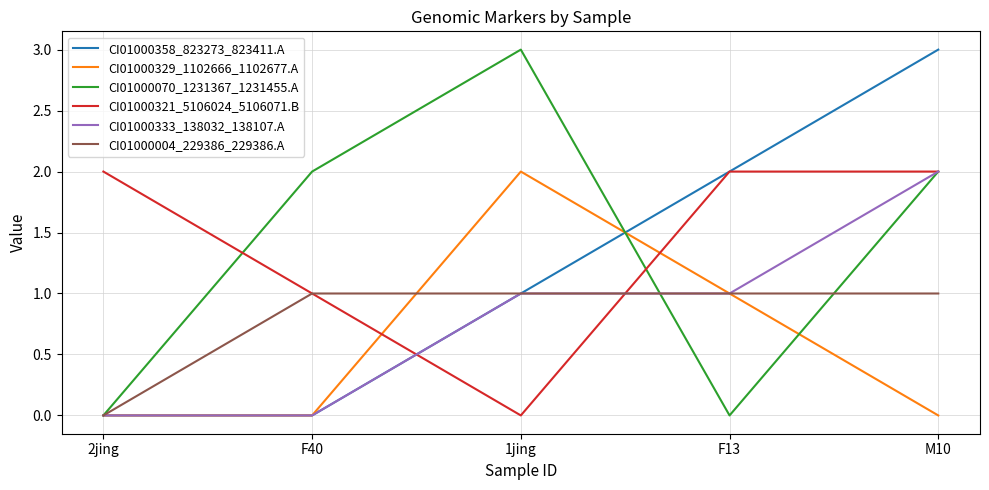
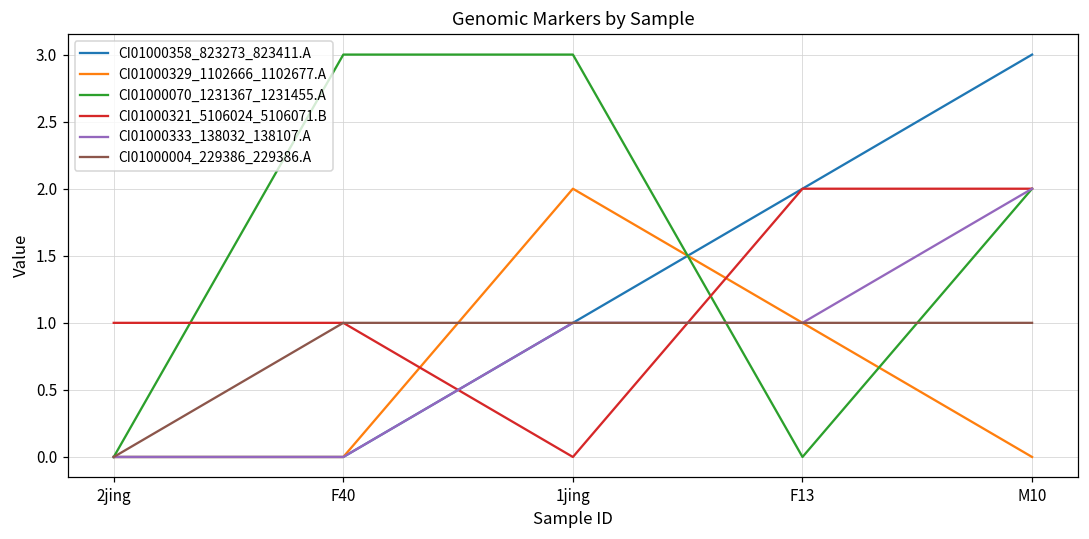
  {
    "CI01000358_823273_823411.A": {
      "M10": 3
    },
    "CI01000329_1102666_1102677.A": {
      "1jing": 2,
      "M10": 0
    },
    "CI01000070_1231367_1231455.A": {
-     "F40": 2,
+     "F40": 3,
      "1jing": 3,
      "F13": 0
    },
    "CI01000321_5106024_5106071.B": {
-     "2jing": 2,
+     "2jing": 1,
      "1jing": 0
    },
    "CI01000004_229386_229386.A": {
      "M10": 1
    }
  }
